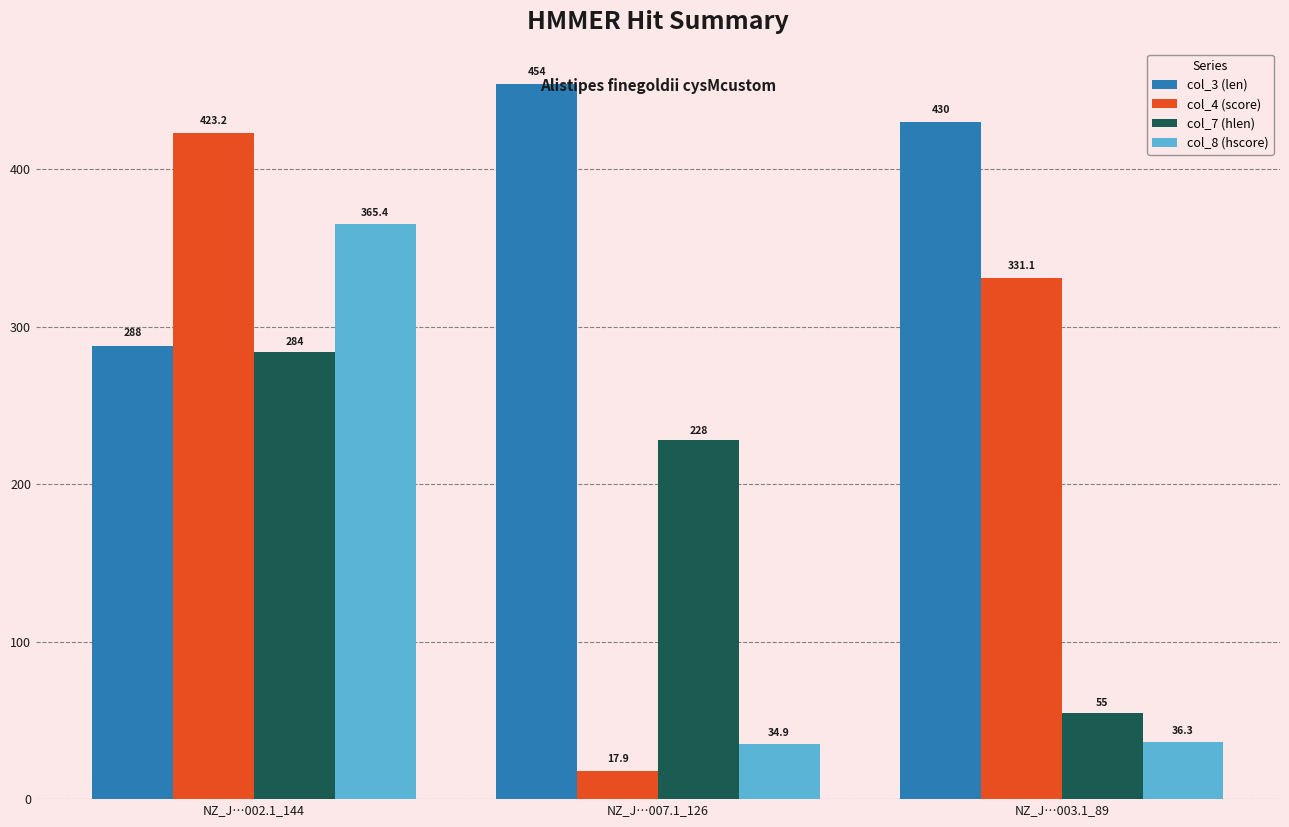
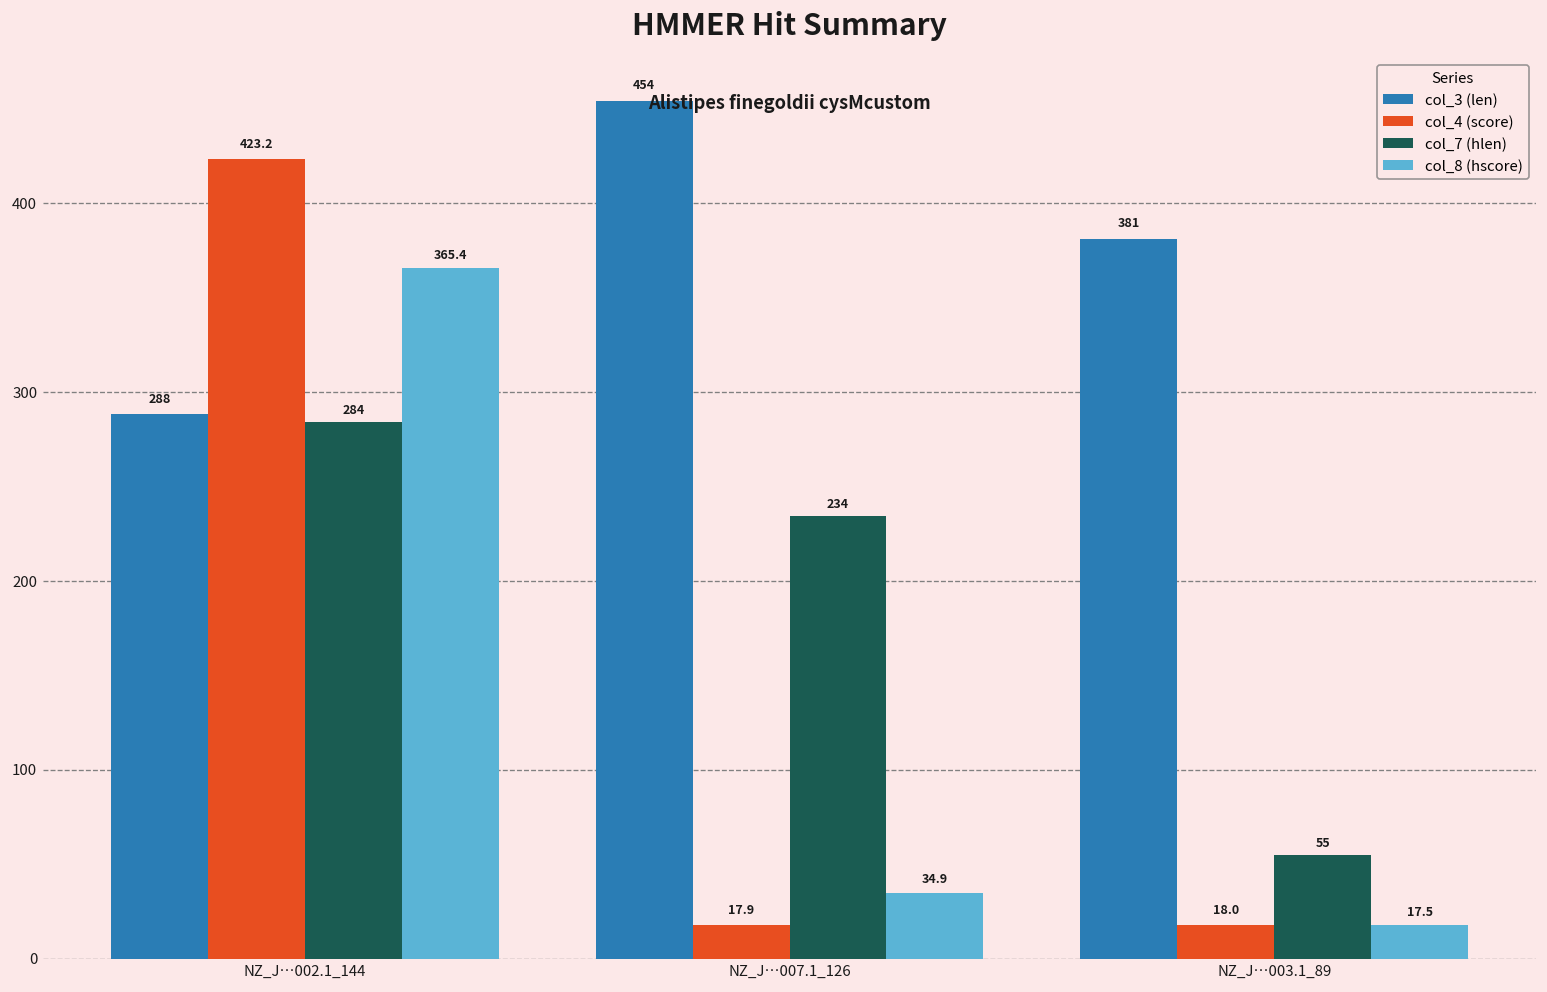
  {
    "col_3 (len)": {
      "NZ_J…002.1_144": 288,
      "NZ_J…007.1_126": 454,
-     "NZ_J…003.1_89": 430
+     "NZ_J…003.1_89": 381
    },
    "col_4 (score)": {
      "NZ_J…002.1_144": 423.2,
      "NZ_J…007.1_126": 17.9,
-     "NZ_J…003.1_89": 331.1
+     "NZ_J…003.1_89": 18.0
    },
    "col_7 (hlen)": {
      "NZ_J…002.1_144": 284,
-     "NZ_J…007.1_126": 228,
+     "NZ_J…007.1_126": 234,
      "NZ_J…003.1_89": 55
    },
    "col_8 (hscore)": {
      "NZ_J…002.1_144": 365.4,
      "NZ_J…007.1_126": 34.9,
-     "NZ_J…003.1_89": 36.3
+     "NZ_J…003.1_89": 17.5
    }
  }
